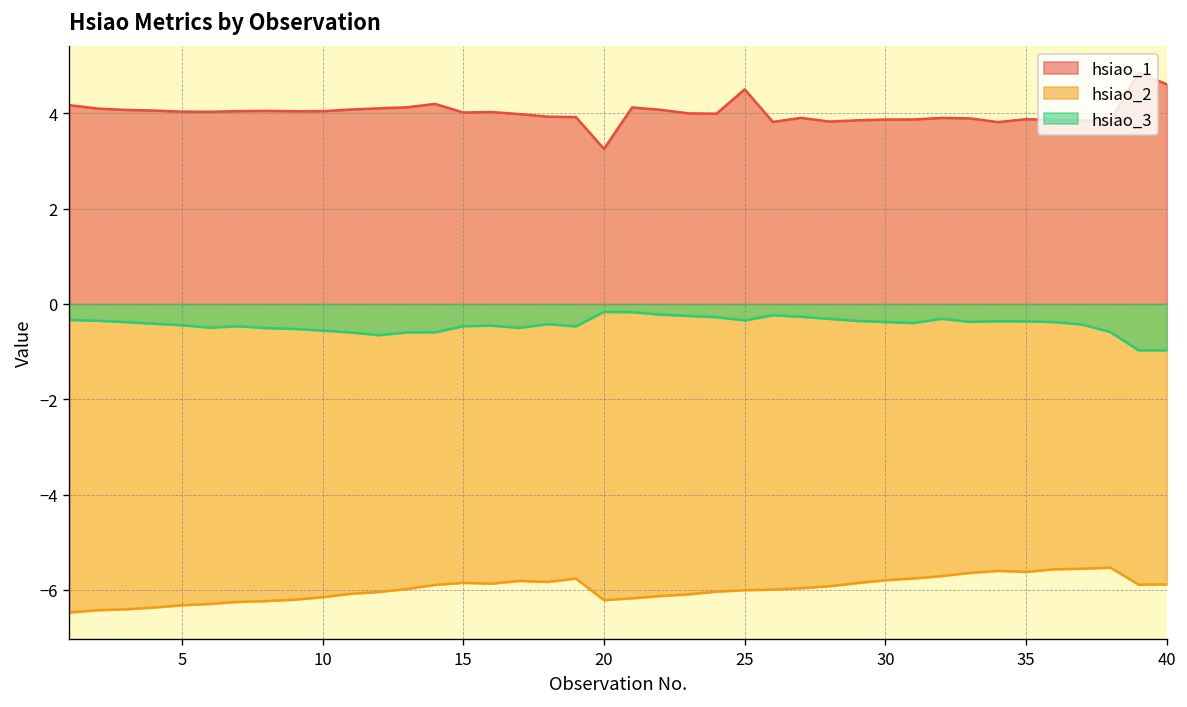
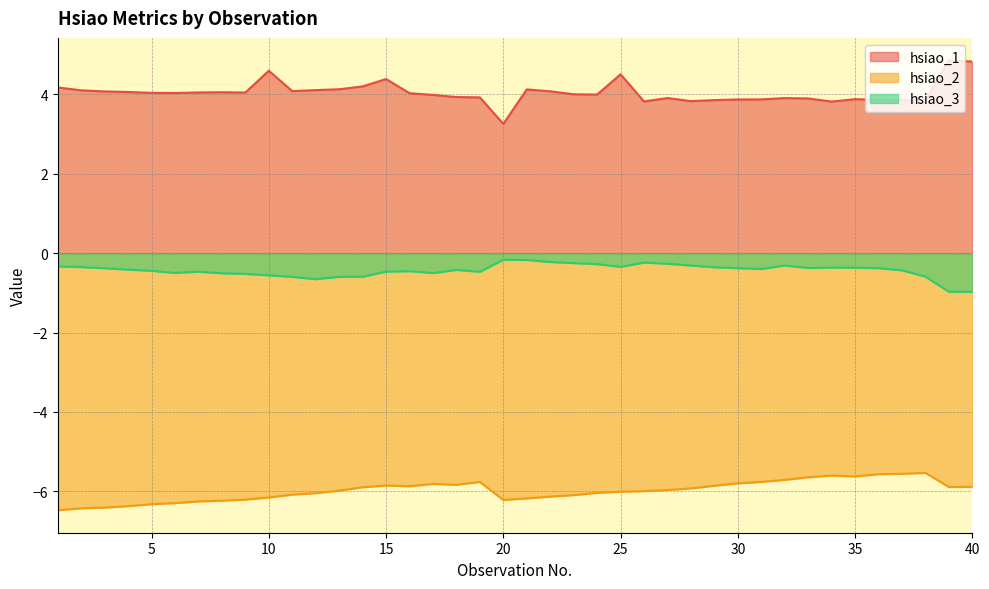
  {
    "hsiao_1": {
      "5": 4.0,
-     "10": 4.0,
-     "15": 4.0,
+     "10": 4.6,
+     "15": 4.4,
      "20": 3.3,
      "25": 4.5,
      "30": 3.9,
      "35": 3.9,
-     "40": 4.6
+     "40": 4.8
    }
  }
